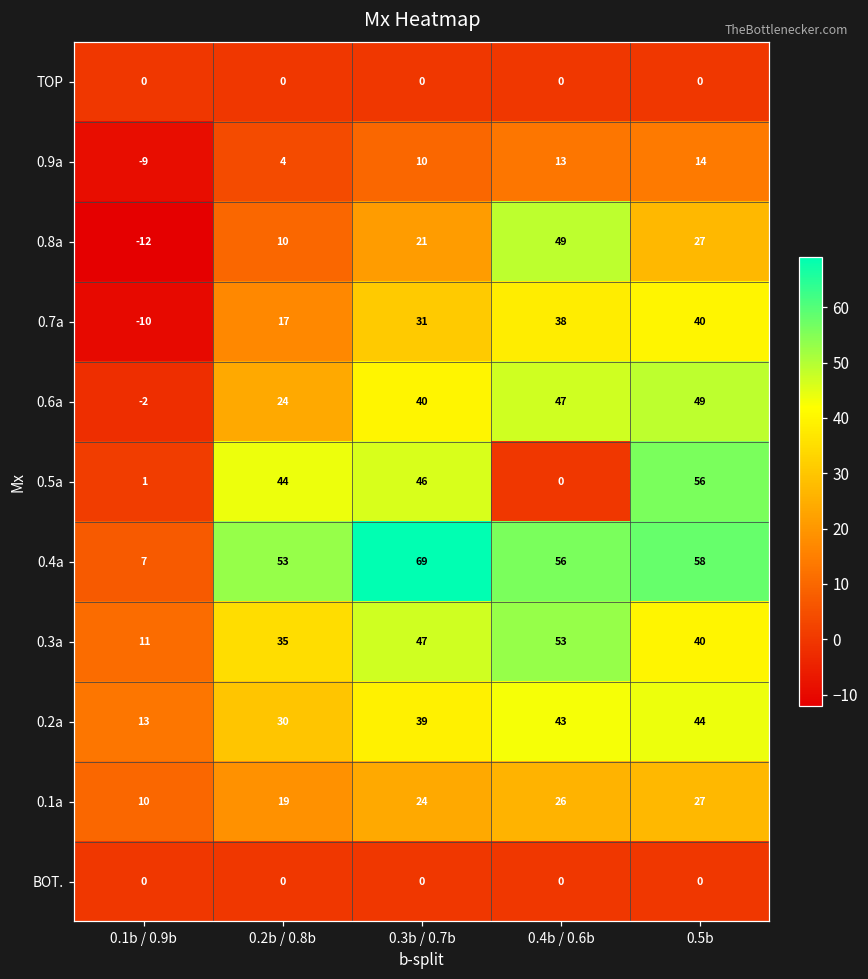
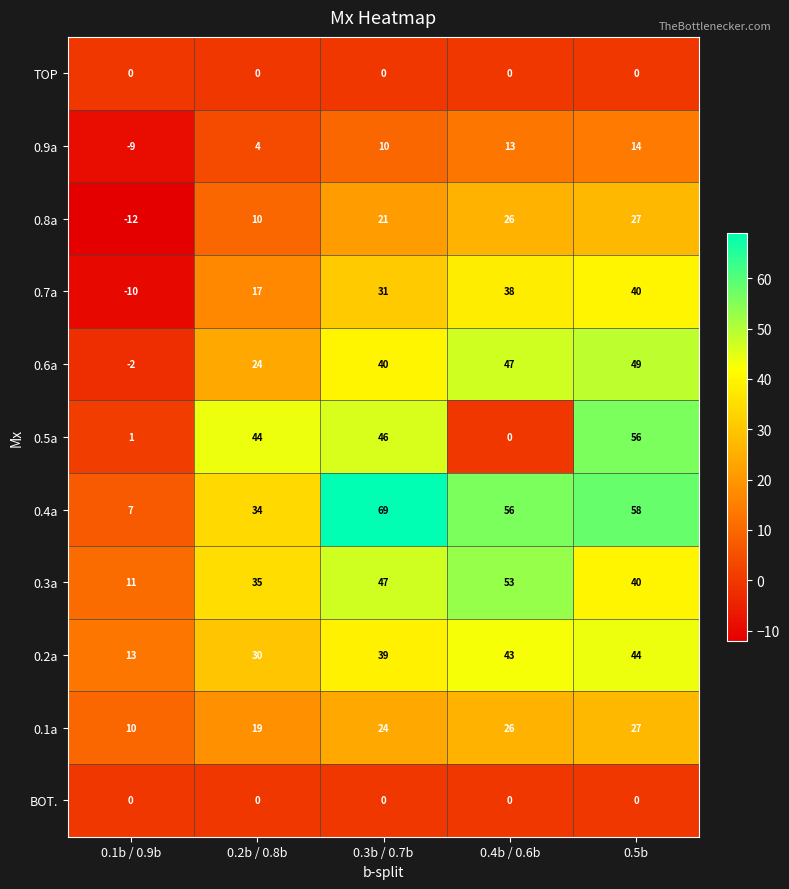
  {
    "TOP": {
      "0.1b / 0.9b": 0,
      "0.2b / 0.8b": 0,
      "0.3b / 0.7b": 0,
      "0.4b / 0.6b": 0,
      "0.5b": 0
    },
    "0.9a": {
      "0.1b / 0.9b": -9,
      "0.2b / 0.8b": 4,
      "0.3b / 0.7b": 10,
      "0.4b / 0.6b": 13,
      "0.5b": 14
    },
    "0.8a": {
      "0.1b / 0.9b": -12,
      "0.2b / 0.8b": 10,
      "0.3b / 0.7b": 21,
-     "0.4b / 0.6b": 49,
+     "0.4b / 0.6b": 26,
      "0.5b": 27
    },
    "0.7a": {
      "0.1b / 0.9b": -10,
      "0.2b / 0.8b": 17,
      "0.3b / 0.7b": 31,
      "0.4b / 0.6b": 38,
      "0.5b": 40
    },
    "0.6a": {
      "0.1b / 0.9b": -2,
      "0.2b / 0.8b": 24,
      "0.3b / 0.7b": 40,
      "0.4b / 0.6b": 47,
      "0.5b": 49
    },
    "0.5a": {
      "0.1b / 0.9b": 1,
      "0.2b / 0.8b": 44,
      "0.3b / 0.7b": 46,
      "0.4b / 0.6b": 0,
      "0.5b": 56
    },
    "0.4a": {
      "0.1b / 0.9b": 7,
-     "0.2b / 0.8b": 53,
+     "0.2b / 0.8b": 34,
      "0.3b / 0.7b": 69,
      "0.4b / 0.6b": 56,
      "0.5b": 58
    },
    "0.3a": {
      "0.1b / 0.9b": 11,
      "0.2b / 0.8b": 35,
      "0.3b / 0.7b": 47,
      "0.4b / 0.6b": 53,
      "0.5b": 40
    },
    "0.2a": {
      "0.1b / 0.9b": 13,
      "0.2b / 0.8b": 30,
      "0.3b / 0.7b": 39,
      "0.4b / 0.6b": 43,
      "0.5b": 44
    },
    "0.1a": {
      "0.1b / 0.9b": 10,
      "0.2b / 0.8b": 19,
      "0.3b / 0.7b": 24,
      "0.4b / 0.6b": 26,
      "0.5b": 27
    },
    "BOT.": {
      "0.1b / 0.9b": 0,
      "0.2b / 0.8b": 0,
      "0.3b / 0.7b": 0,
      "0.4b / 0.6b": 0,
      "0.5b": 0
    }
  }
